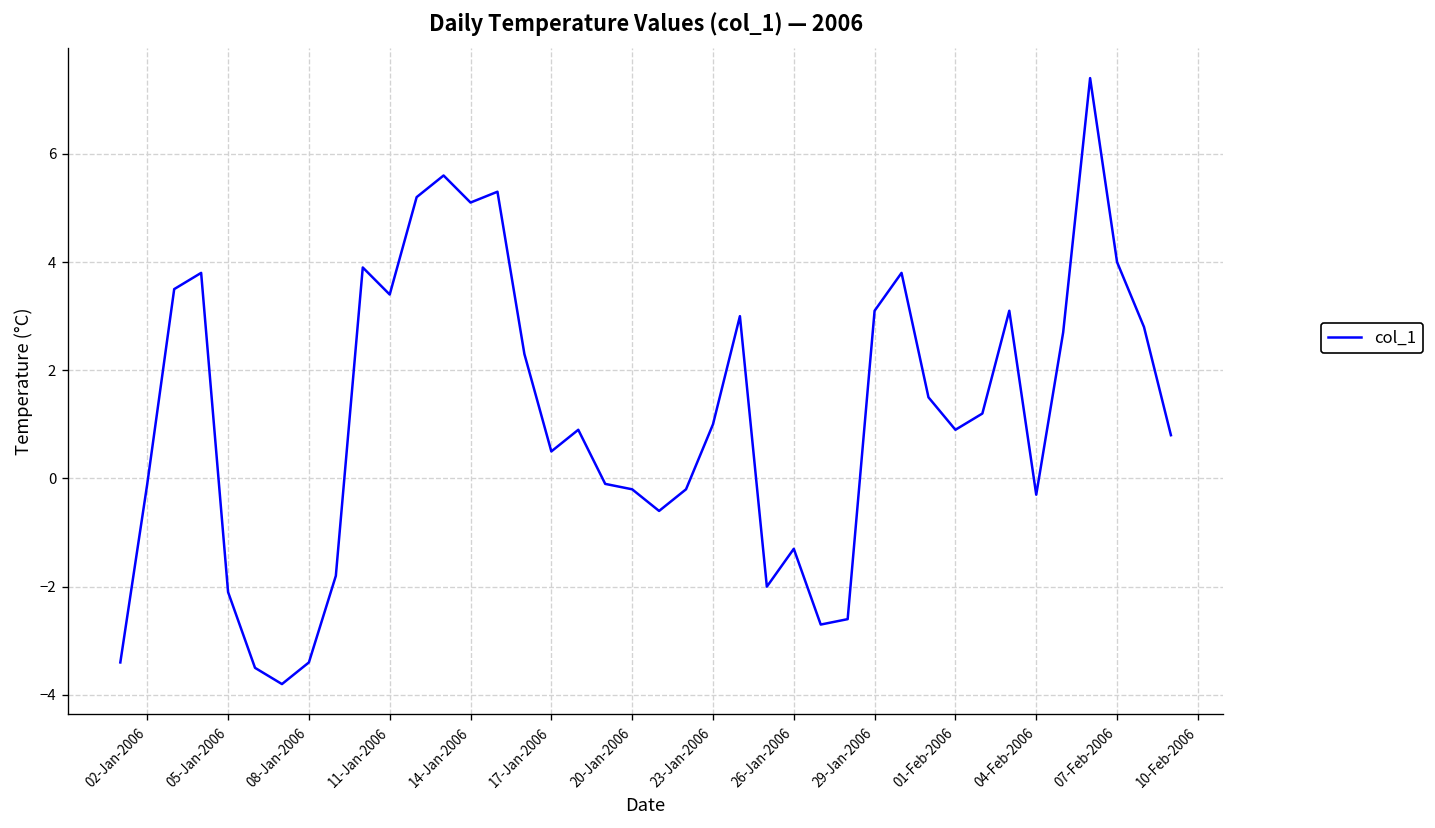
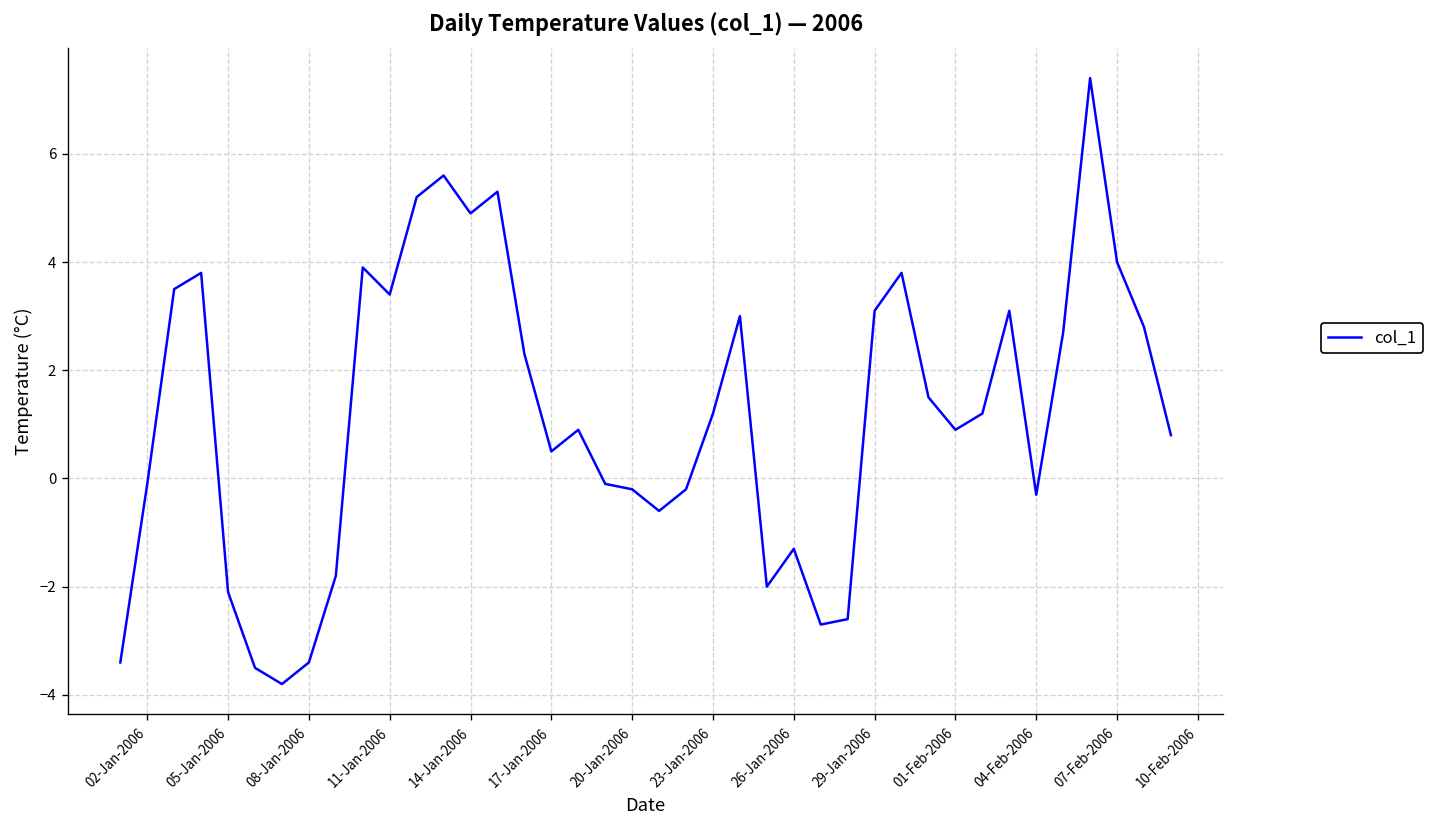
  {
    "02-Jan-2006": -0.1,
    "05-Jan-2006": -2.1,
    "08-Jan-2006": -3.4,
    "11-Jan-2006": 3.4,
-   "14-Jan-2006": 5.1,
+   "14-Jan-2006": 4.9,
    "17-Jan-2006": 0.5,
    "20-Jan-2006": -0.2,
-   "23-Jan-2006": 1.0,
+   "23-Jan-2006": 1.2,
    "26-Jan-2006": -1.3,
    "29-Jan-2006": 3.1,
    "01-Feb-2006": 0.9,
    "04-Feb-2006": -0.3,
    "07-Feb-2006": 4.0
  }
